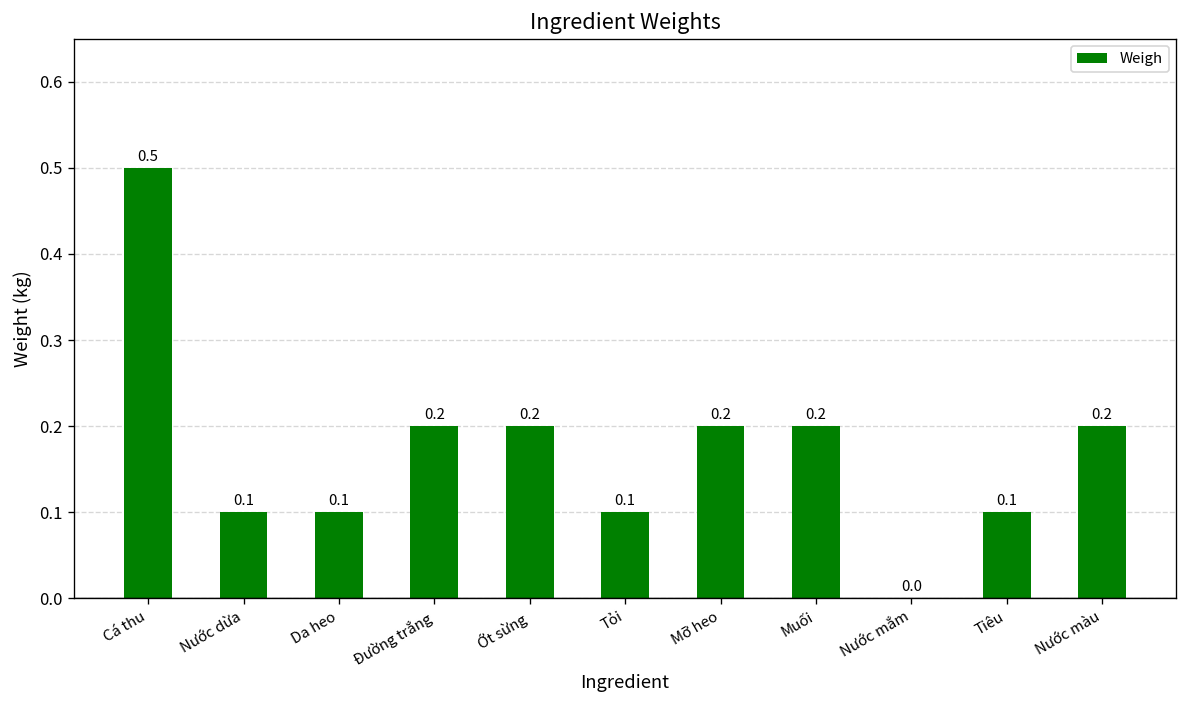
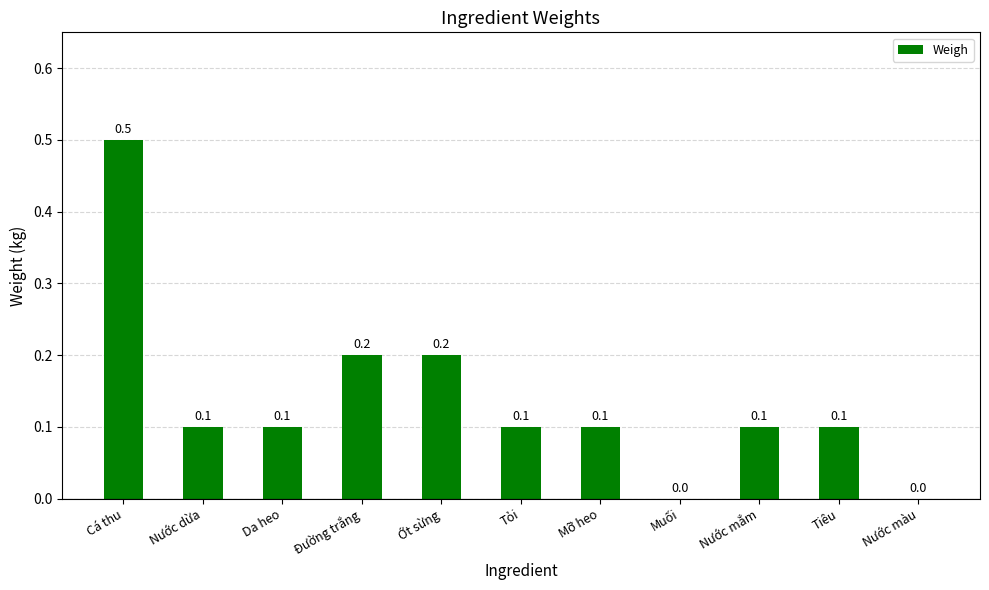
  {
    "Cá thu": 0.5,
    "Nước dừa": 0.1,
    "Da heo": 0.1,
    "Đường trắng": 0.2,
    "Ớt sừng": 0.2,
    "Tỏi": 0.1,
-   "Mỡ heo": 0.2,
-   "Muối": 0.2,
-   "Nước mắm": 0.0,
+   "Mỡ heo": 0.1,
+   "Muối": 0.0,
+   "Nước mắm": 0.1,
    "Tiêu": 0.1,
-   "Nước màu": 0.2
+   "Nước màu": 0.0
  }
